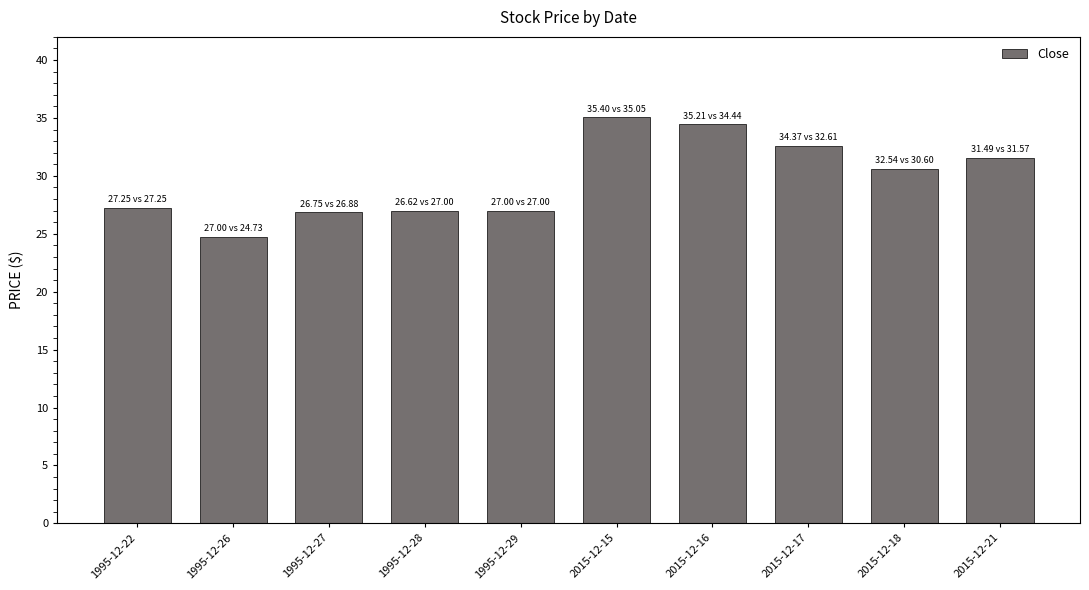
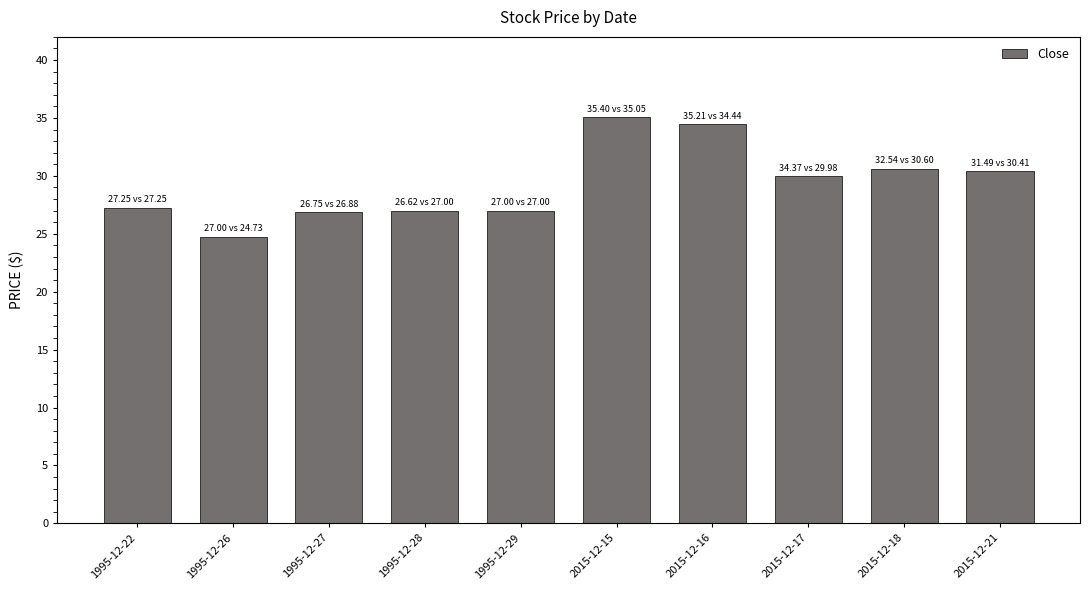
  {
    "1995-12-22": 27.25,
    "1995-12-26": 24.73,
    "1995-12-27": 26.88,
    "1995-12-28": 27.00,
    "1995-12-29": 27.00,
    "2015-12-15": 35.05,
    "2015-12-16": 34.44,
-   "2015-12-17": 32.61,
+   "2015-12-17": 29.98,
    "2015-12-18": 30.60,
-   "2015-12-21": 31.57
+   "2015-12-21": 30.41
  }
